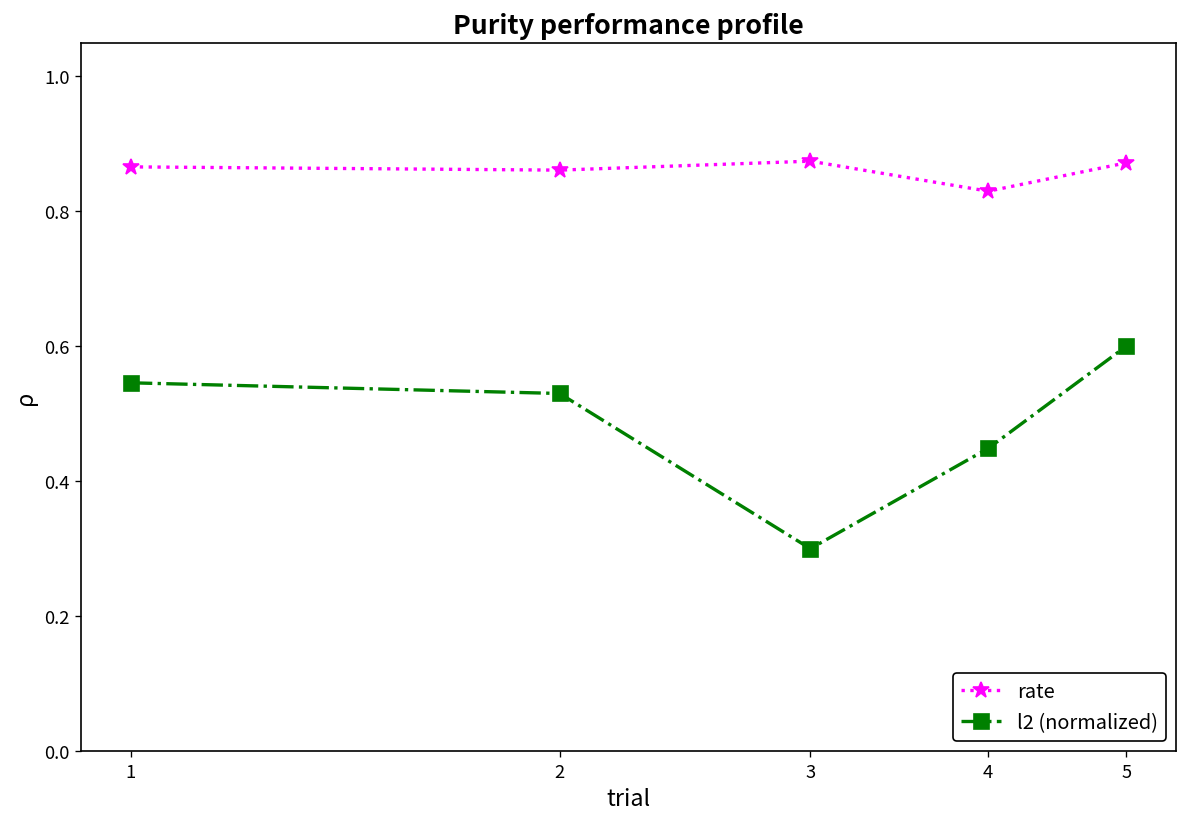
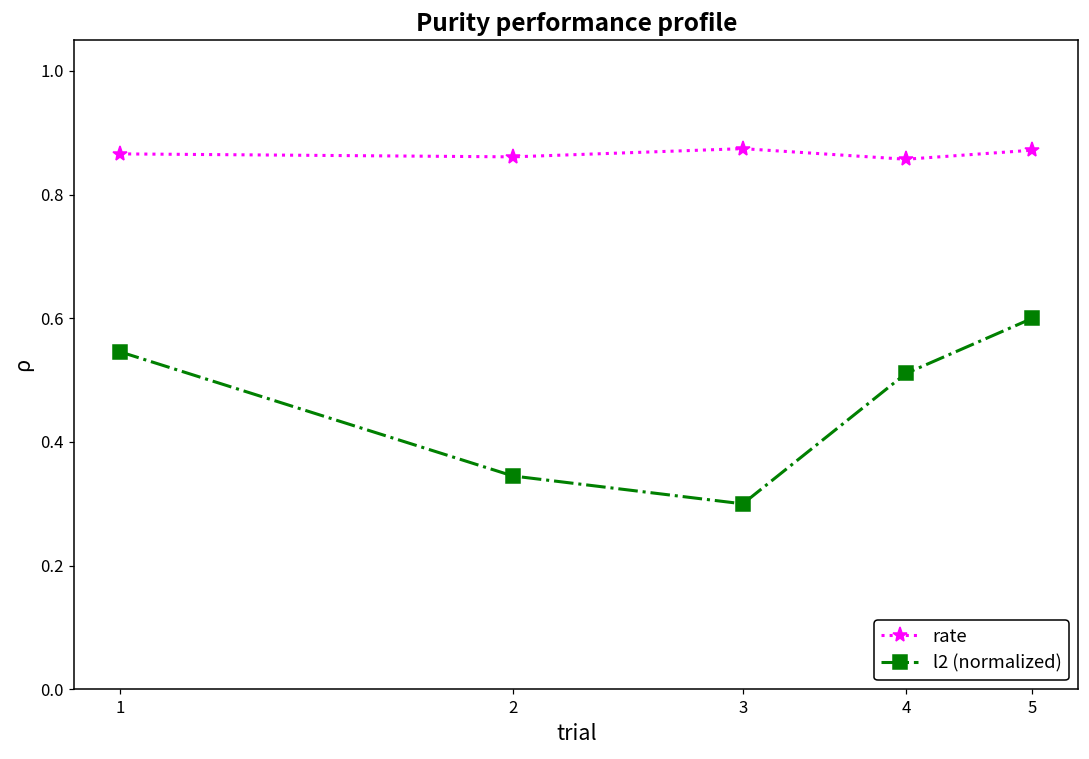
  {
    "rate": {
      "1": 0.87,
      "2": 0.86,
      "3": 0.87,
-     "4": 0.83,
+     "4": 0.86,
      "5": 0.87
    },
    "l2 (normalized)": {
      "1": 0.55,
-     "2": 0.53,
+     "2": 0.35,
      "3": 0.30,
-     "4": 0.45,
+     "4": 0.51,
      "5": 0.60
    }
  }
